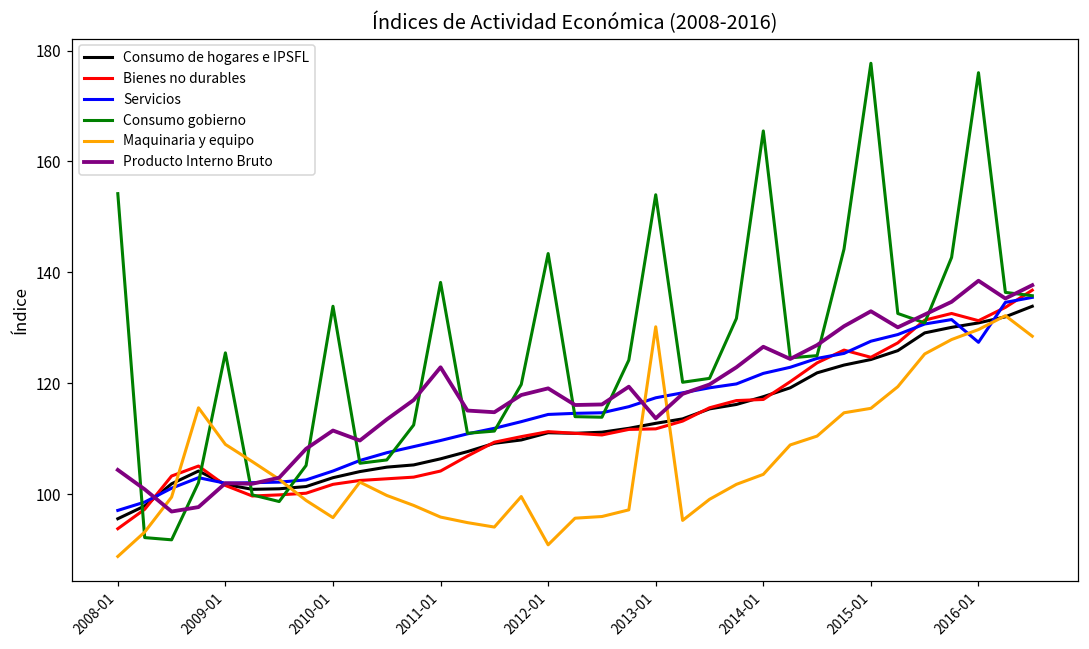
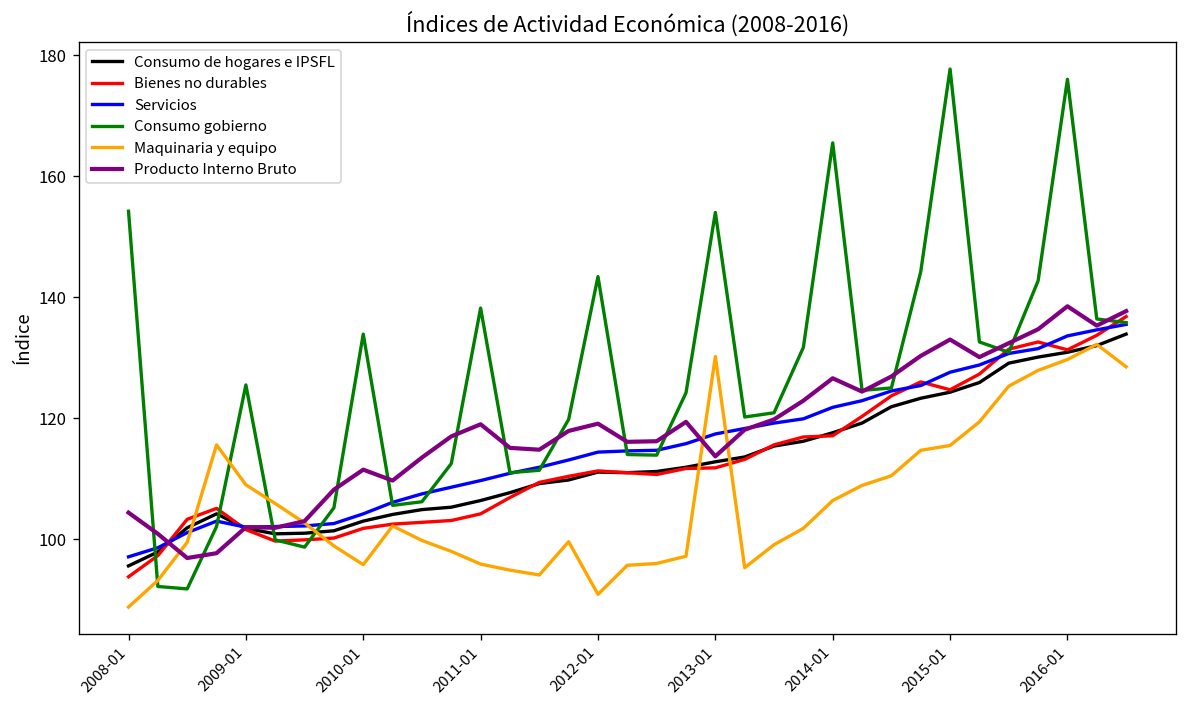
  {
    "Consumo de hogares e IPSFL": {
      "2008-01": 96,
      "2010-01": 103,
      "2011-01": 106,
      "2013-01": 113
    },
    "Bienes no durables": {
      "2008-01": 94,
      "2010-01": 102,
      "2011-01": 104,
      "2013-01": 112
    },
    "Servicios": {
      "2008-01": 97,
      "2010-01": 104,
      "2011-01": 110,
      "2012-01": 114,
      "2013-01": 117,
      "2014-01": 122,
      "2015-01": 128,
-     "2016-01": 127
+     "2016-01": 134
    },
    "Consumo gobierno": {
      "2008-01": 154,
      "2009-01": 126,
      "2010-01": 134,
      "2011-01": 138,
      "2012-01": 143,
      "2013-01": 154,
      "2014-01": 166,
      "2015-01": 178,
      "2016-01": 176
    },
    "Maquinaria y equipo": {
      "2008-01": 89,
      "2009-01": 109,
      "2010-01": 96,
      "2011-01": 96,
      "2012-01": 91,
      "2013-01": 130,
-     "2014-01": 104,
+     "2014-01": 106,
      "2015-01": 116,
      "2016-01": 130
    },
    "Producto Interno Bruto": {
      "2008-01": 104,
      "2010-01": 112,
-     "2011-01": 123,
+     "2011-01": 119,
      "2012-01": 119,
      "2013-01": 114,
      "2014-01": 127,
      "2015-01": 133,
      "2016-01": 139
    }
  }
